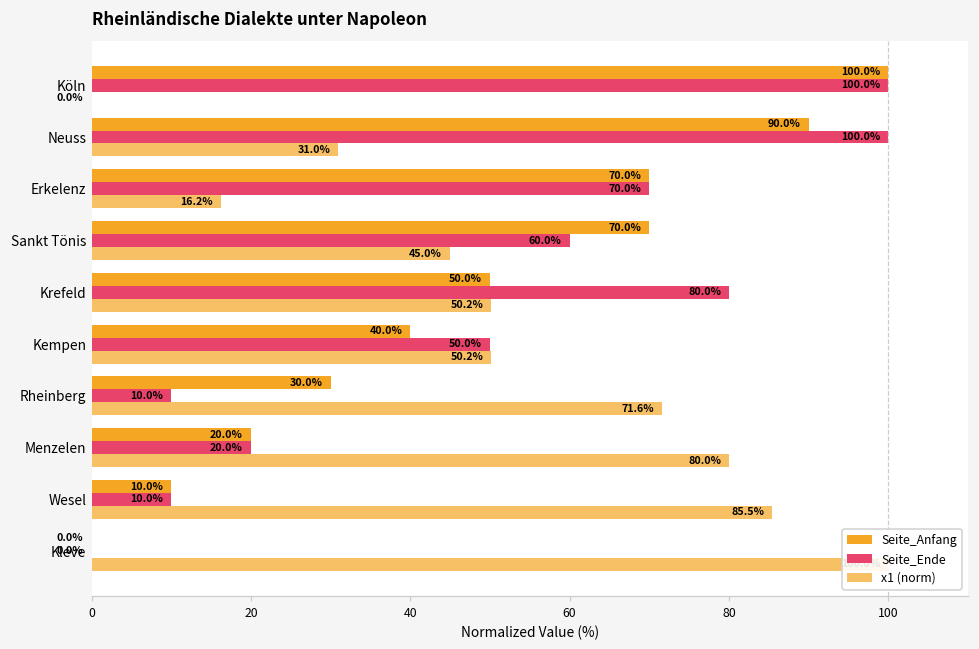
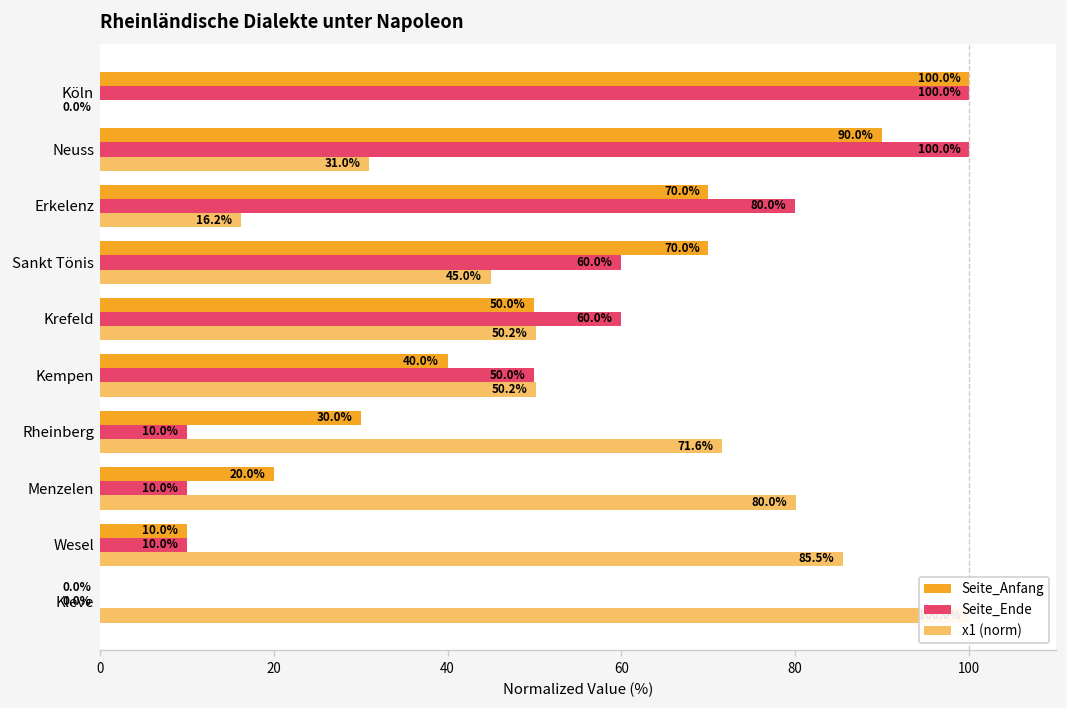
  {
    "Seite_Ende": {
      "Köln": "100.0%",
      "Neuss": "100.0%",
-     "Erkelenz": "70.0%",
+     "Erkelenz": "80.0%",
      "Sankt Tönis": "60.0%",
-     "Krefeld": "80.0%",
+     "Krefeld": "60.0%",
      "Kempen": "50.0%",
      "Rheinberg": "10.0%",
-     "Menzelen": "20.0%",
+     "Menzelen": "10.0%",
      "Wesel": "10.0%",
      "Kleve": "0.0%"
    }
  }
